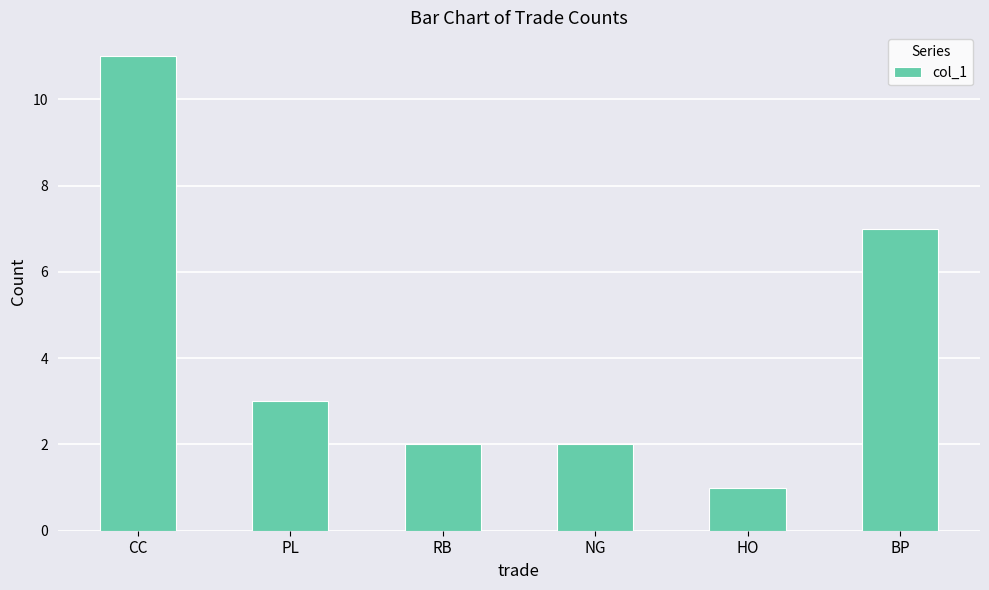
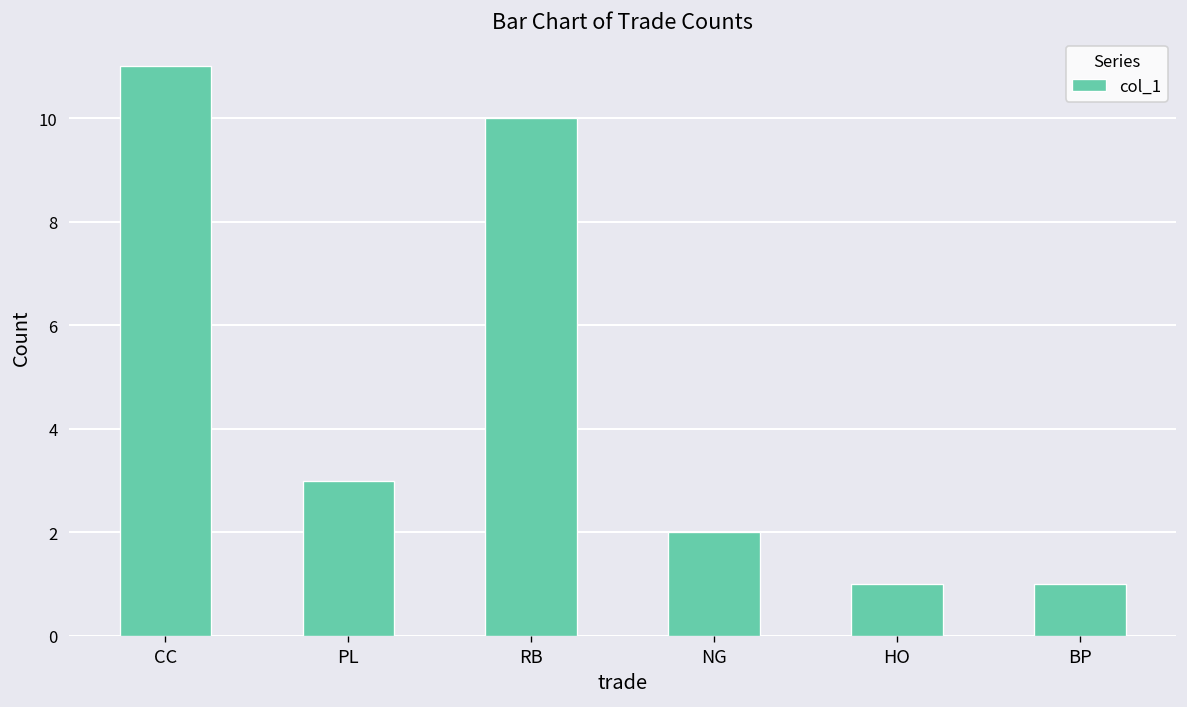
  {
    "CC": 11,
    "PL": 3,
-   "RB": 2,
+   "RB": 10,
    "NG": 2,
    "HO": 1,
-   "BP": 7
+   "BP": 1
  }
